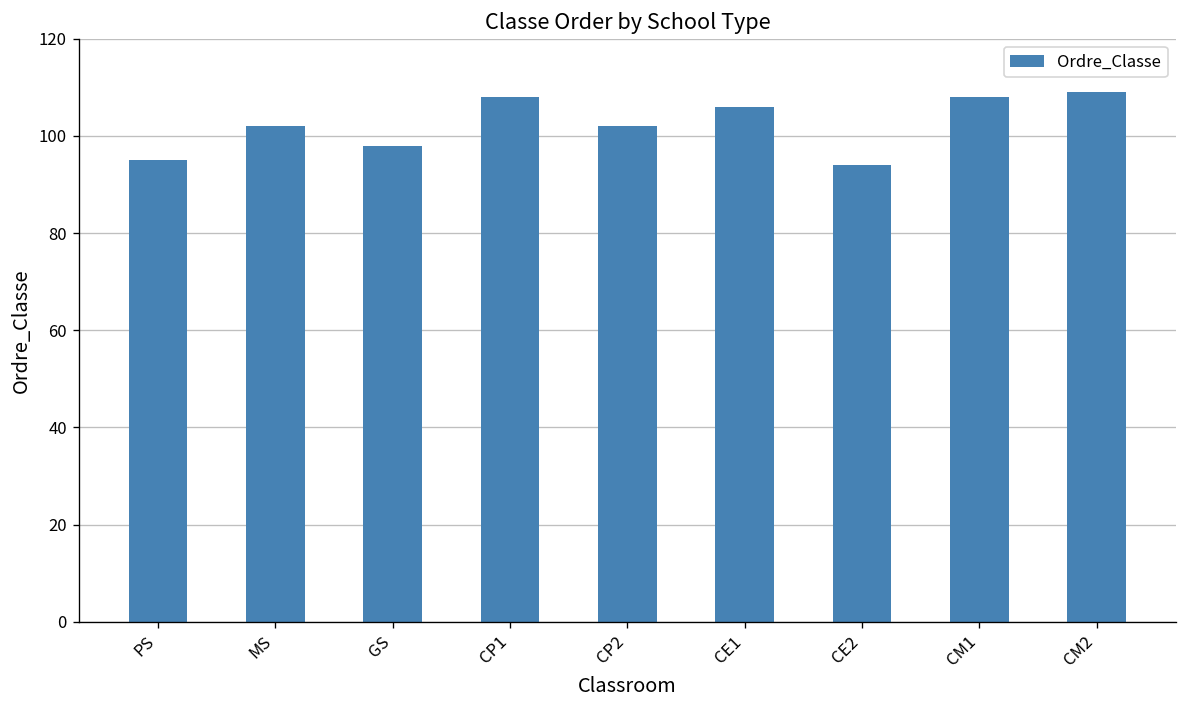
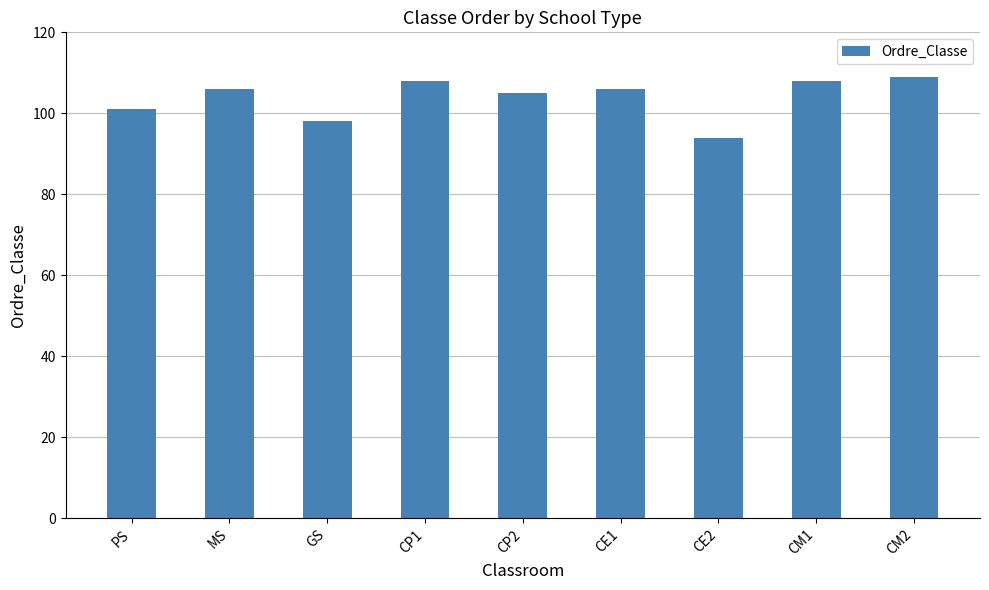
  {
-   "PS": 95,
-   "MS": 102,
+   "PS": 101,
+   "MS": 106,
    "GS": 98,
    "CP1": 108,
-   "CP2": 102,
+   "CP2": 105,
    "CE1": 106,
    "CE2": 94,
    "CM1": 108,
    "CM2": 109
  }
